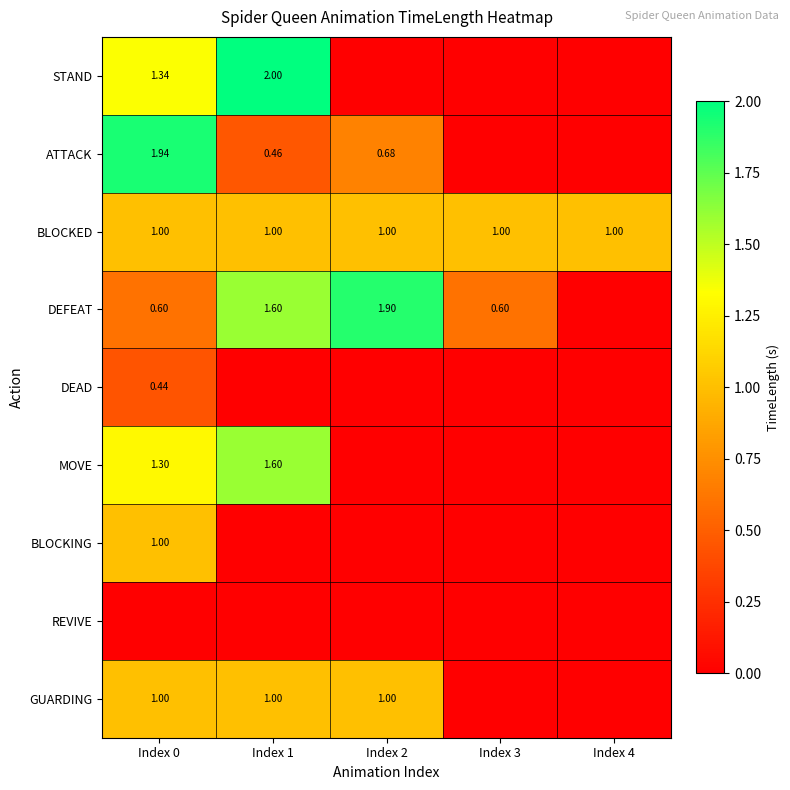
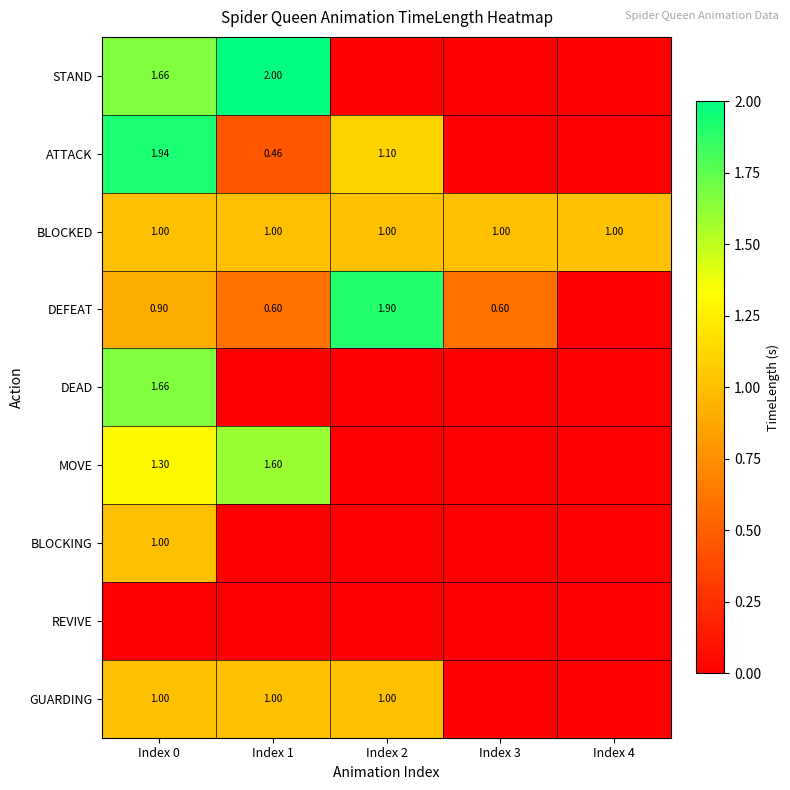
  {
    "STAND": {
-     "Index 0": 1.34,
+     "Index 0": 1.66,
      "Index 1": 2.00
    },
    "ATTACK": {
      "Index 0": 1.94,
      "Index 1": 0.46,
-     "Index 2": 0.68
+     "Index 2": 1.10
    },
    "BLOCKED": {
      "Index 0": 1.00,
      "Index 1": 1.00,
      "Index 2": 1.00,
      "Index 3": 1.00,
      "Index 4": 1.00
    },
    "DEFEAT": {
-     "Index 0": 0.60,
-     "Index 1": 1.60,
+     "Index 0": 0.90,
+     "Index 1": 0.60,
      "Index 2": 1.90,
      "Index 3": 0.60
    },
    "DEAD": {
-     "Index 0": 0.44
+     "Index 0": 1.66
    },
    "MOVE": {
      "Index 0": 1.30,
      "Index 1": 1.60
    },
    "BLOCKING": {
      "Index 0": 1.00
    },
    "GUARDING": {
      "Index 0": 1.00,
      "Index 1": 1.00,
      "Index 2": 1.00
    }
  }
